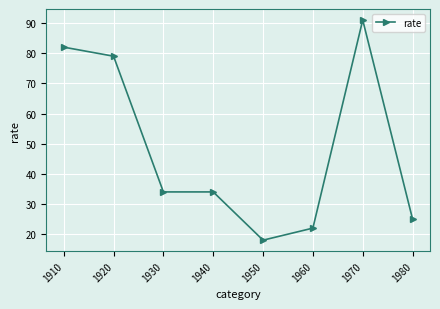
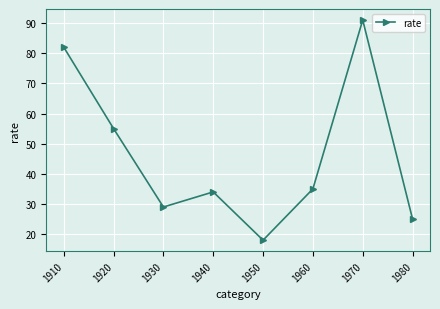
  {
    "1910": 82,
-   "1920": 79,
-   "1930": 34,
+   "1920": 55,
+   "1930": 29,
    "1940": 34,
    "1950": 18,
-   "1960": 22,
+   "1960": 35,
    "1970": 91,
    "1980": 25
  }
